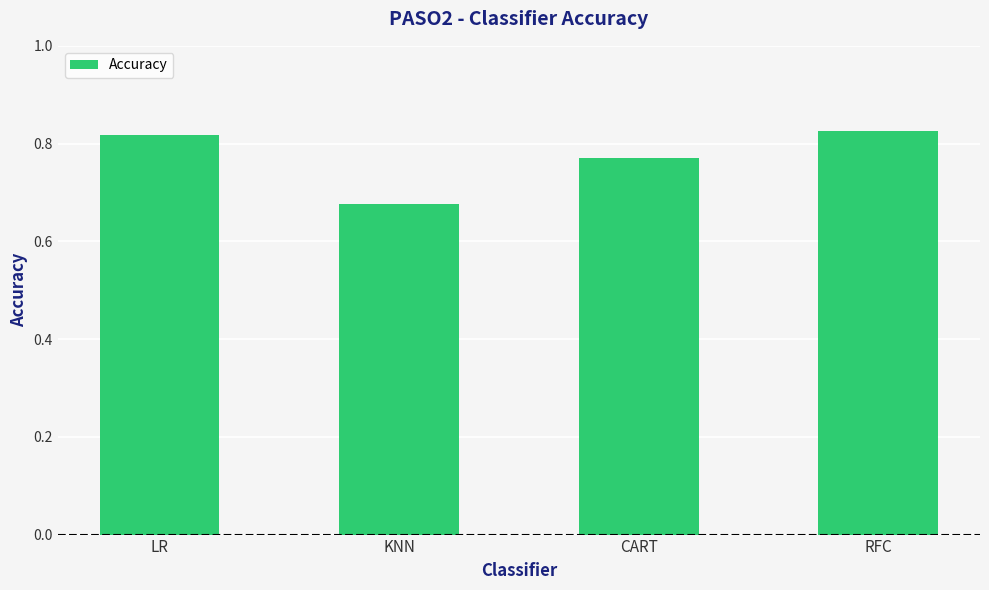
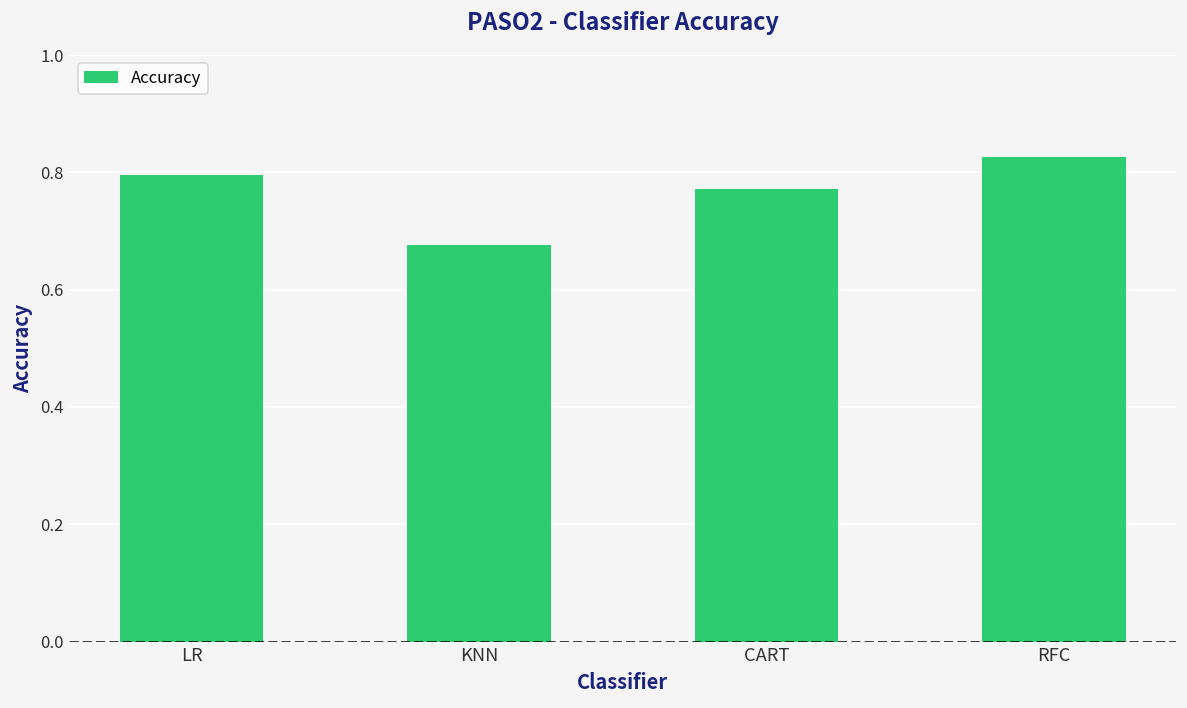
  {
-   "LR": 0.82,
+   "LR": 0.80,
    "KNN": 0.68,
    "CART": 0.77,
    "RFC": 0.83
  }
